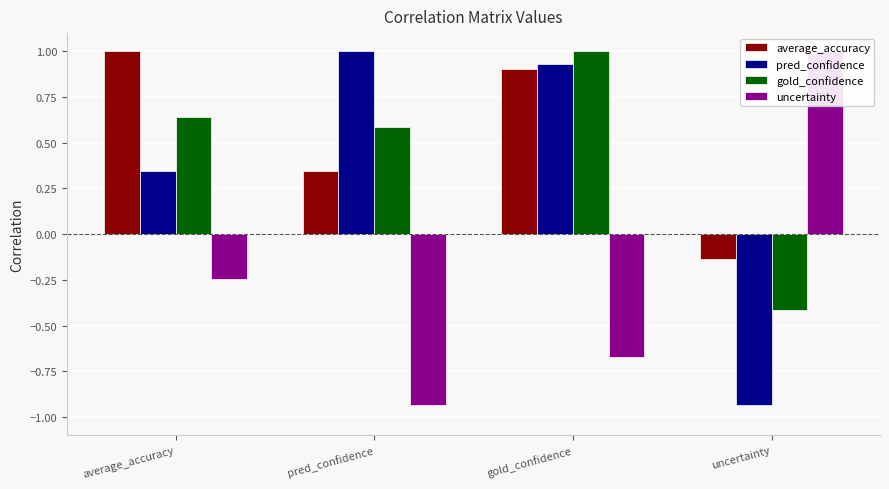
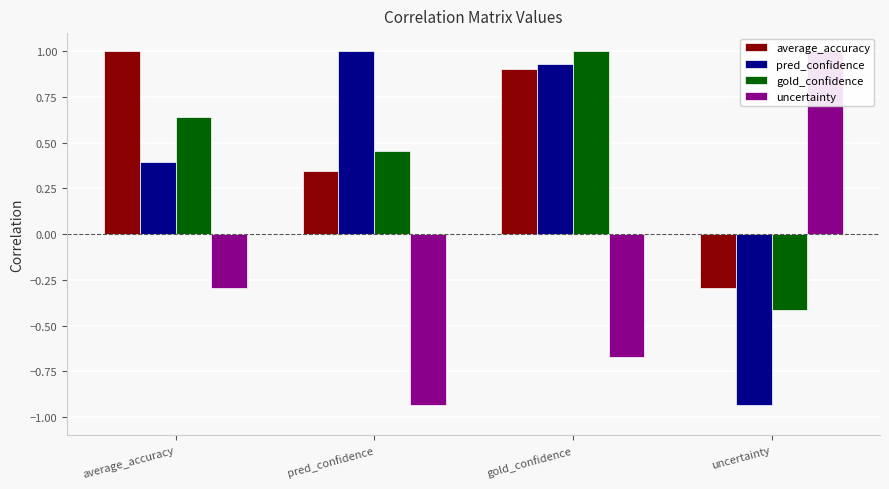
  {
    "average_accuracy": {
      "average_accuracy": 1.00,
      "pred_confidence": 0.35,
      "gold_confidence": 0.90,
-     "uncertainty": -0.14
+     "uncertainty": -0.29
    },
    "pred_confidence": {
-     "average_accuracy": 0.35,
+     "average_accuracy": 0.40,
      "pred_confidence": 1.00,
      "gold_confidence": 0.93,
      "uncertainty": -0.93
    },
    "gold_confidence": {
      "average_accuracy": 0.64,
-     "pred_confidence": 0.59,
+     "pred_confidence": 0.46,
      "gold_confidence": 1.00,
      "uncertainty": -0.41
    },
    "uncertainty": {
-     "average_accuracy": -0.24,
+     "average_accuracy": -0.29,
      "pred_confidence": -0.93,
      "gold_confidence": -0.67
    }
  }
